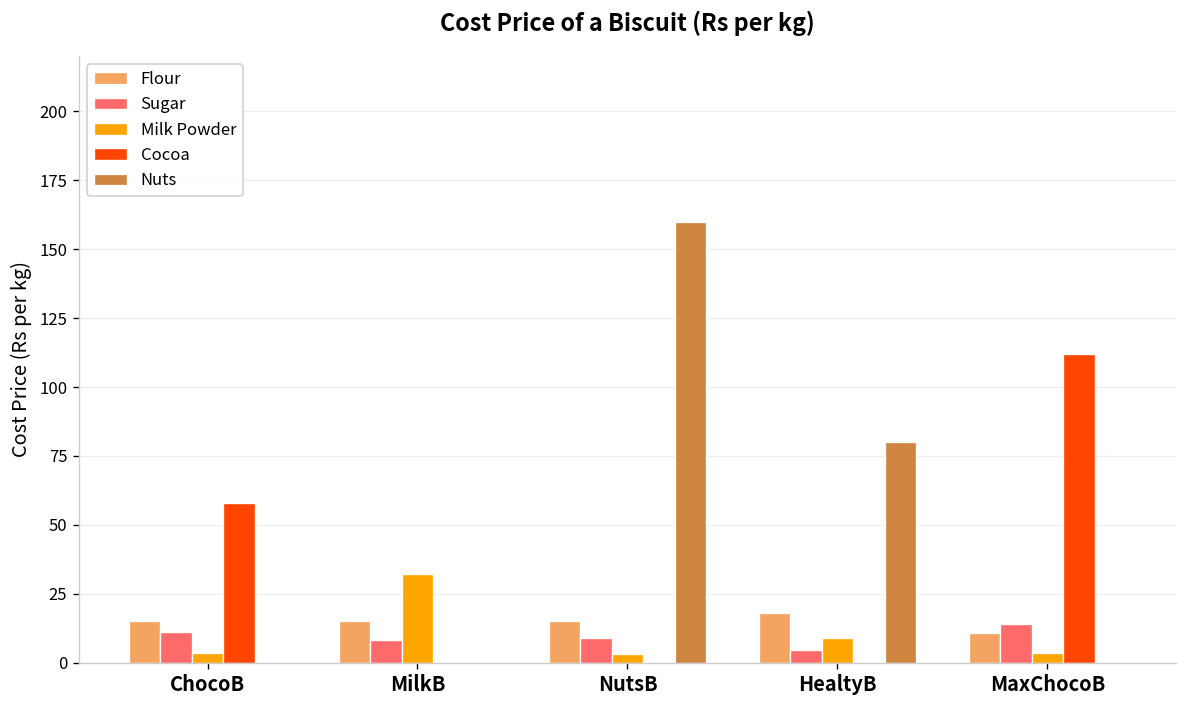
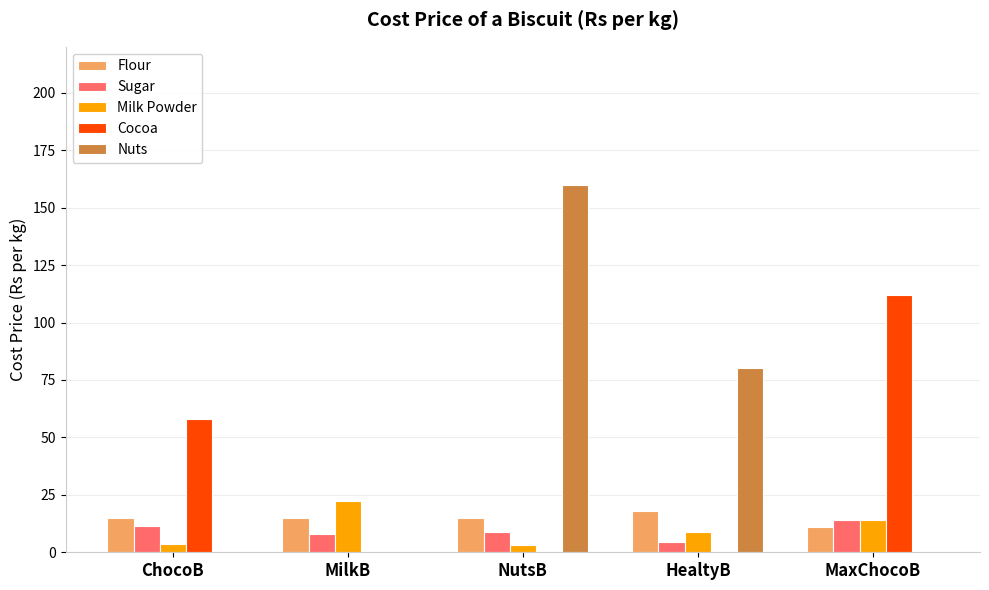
  {
    "Milk Powder": {
      "ChocoB": 4,
-     "MilkB": 32,
+     "MilkB": 22,
      "NutsB": 3,
      "HealtyB": 9,
-     "MaxChocoB": 4
+     "MaxChocoB": 14
    },
    "Cocoa": {
      "ChocoB": 58,
      "MilkB": 0,
      "NutsB": 0,
      "HealtyB": 0,
      "MaxChocoB": 112
    }
  }
